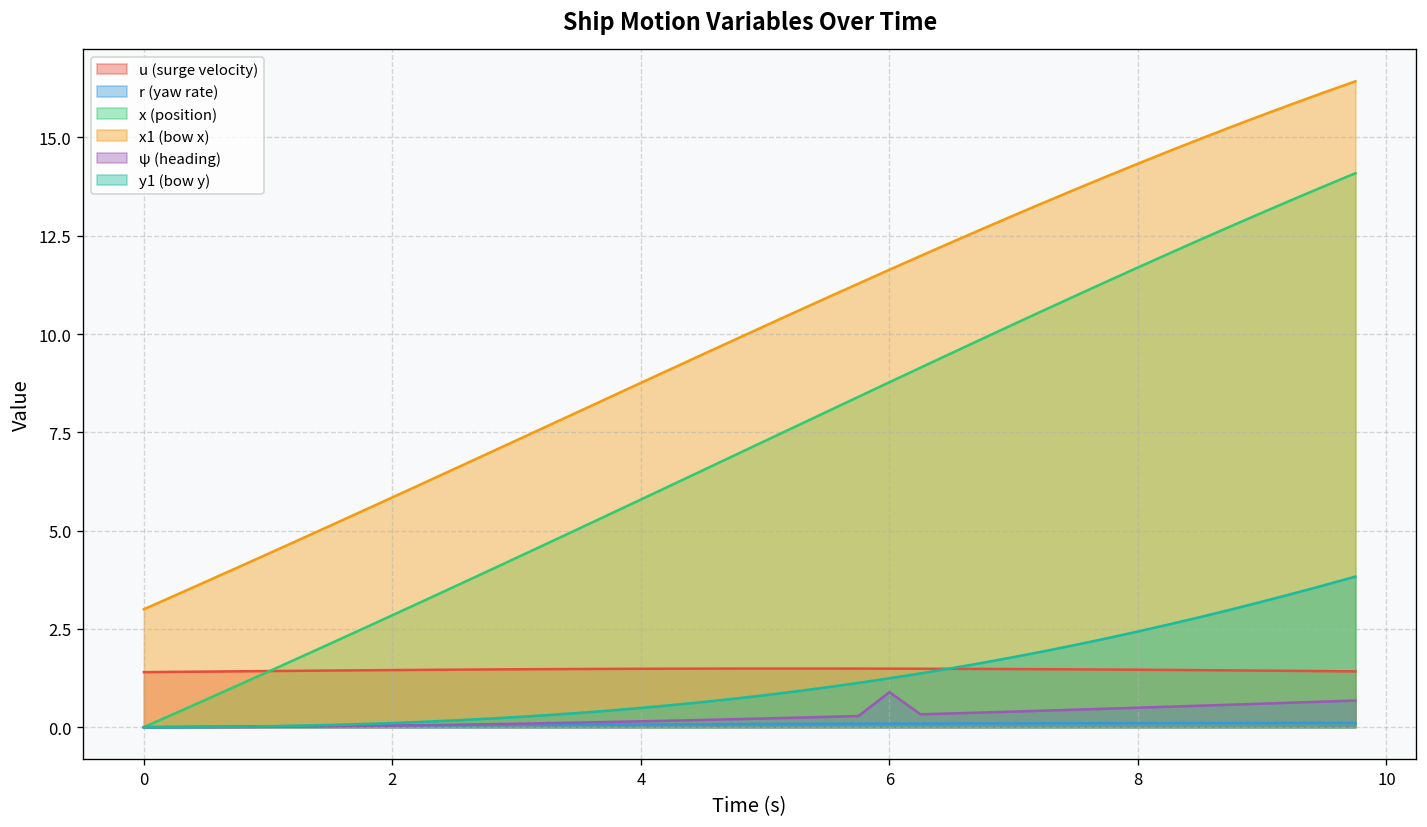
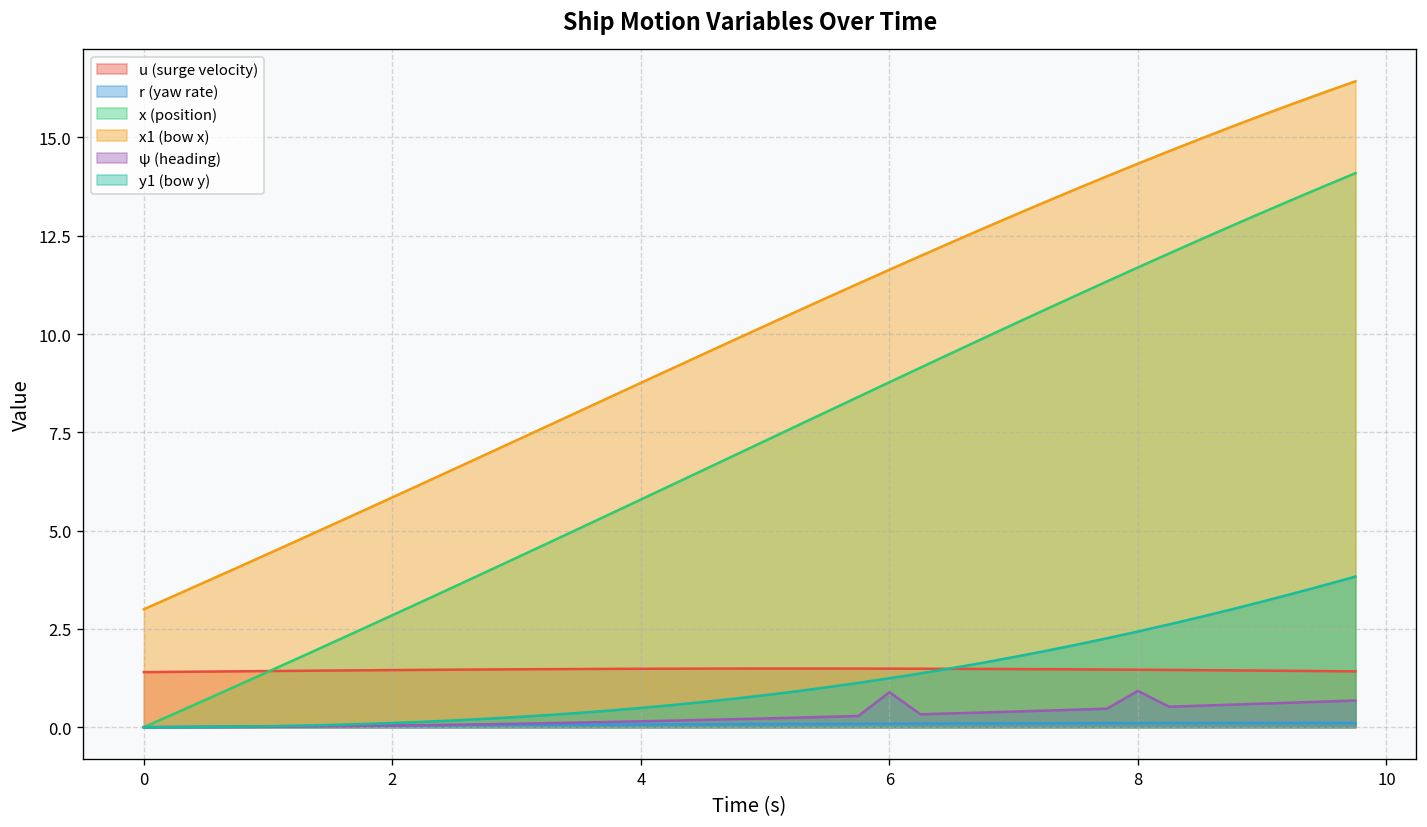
  {
    "ψ (heading)": {
      "4": 0.1,
      "6": 0.9,
-     "8": 0.5
+     "8": 0.9
    }
  }
